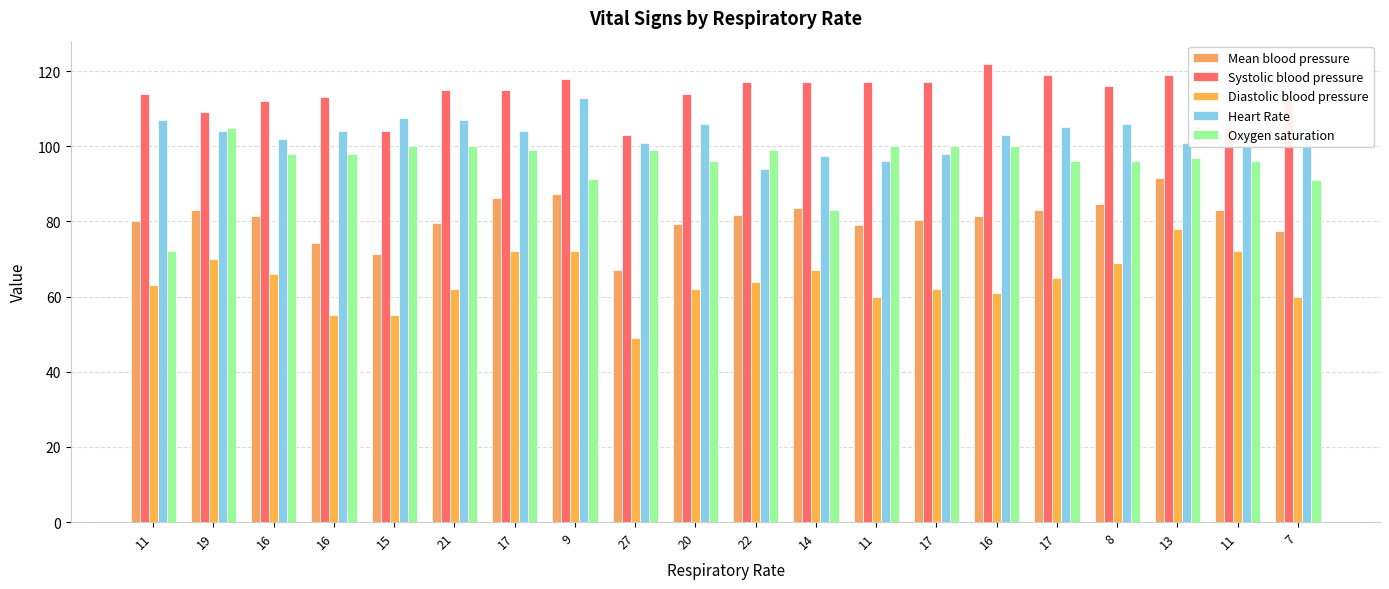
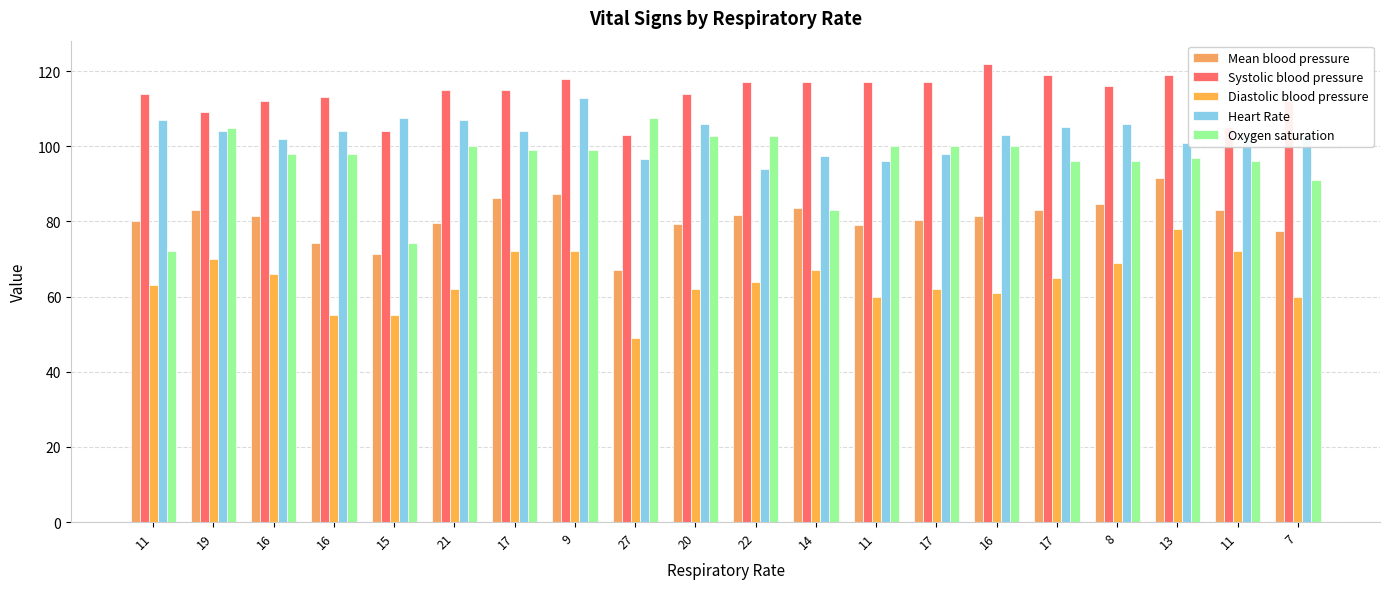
  {
    "Heart Rate": {
      "19": 104,
      "15": 108,
      "21": 107,
      "9": 113,
-     "27": 101,
+     "27": 97,
      "20": 106,
      "22": 94,
      "14": 97,
      "8": 106,
      "13": 101
    },
    "Oxygen saturation": {
      "19": 105,
-     "15": 100,
+     "15": 74,
      "21": 100,
-     "9": 91,
-     "27": 99,
-     "20": 96,
-     "22": 99,
+     "9": 99,
+     "27": 108,
+     "20": 103,
+     "22": 103,
      "14": 83,
      "8": 96,
      "13": 97,
      "7": 91
    }
  }
